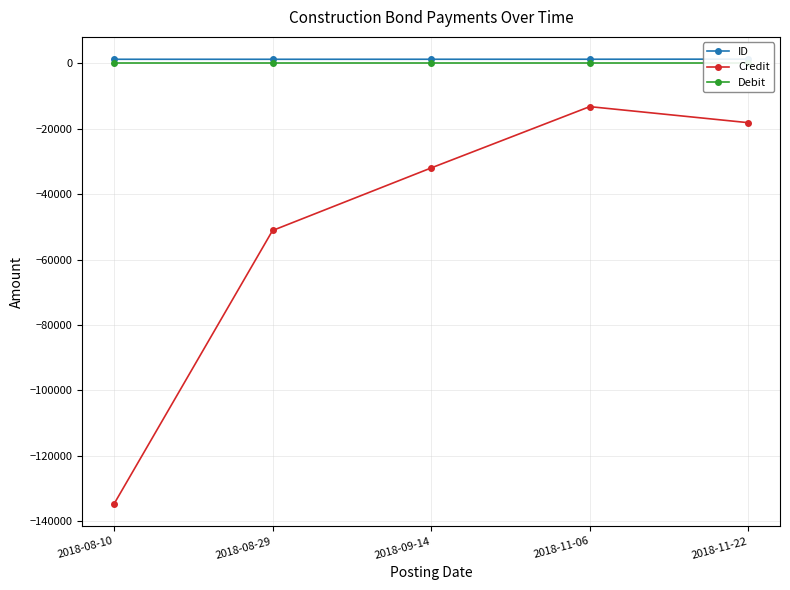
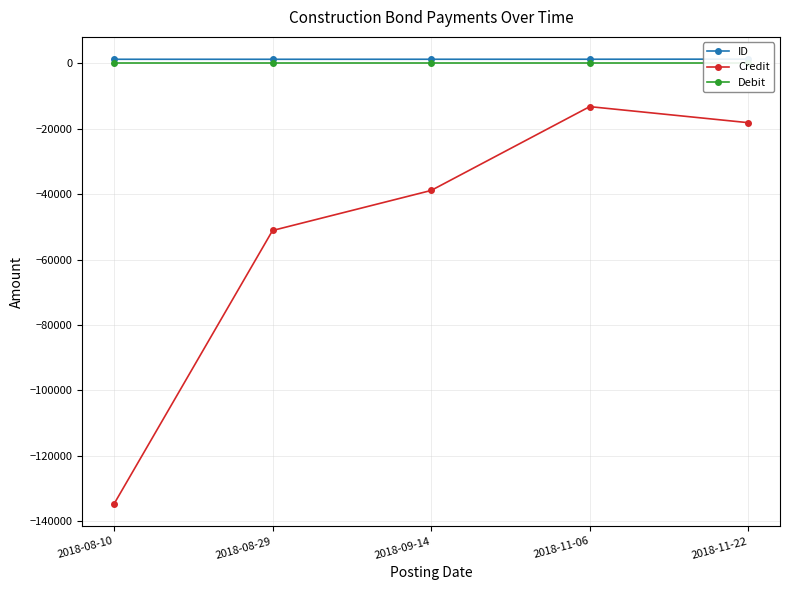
  {
    "ID": {
      "2018-08-10": 1000,
      "2018-08-29": 1000,
      "2018-09-14": 1000,
      "2018-11-06": 1000
    },
    "Credit": {
      "2018-08-10": -135000,
      "2018-08-29": -51000,
-     "2018-09-14": -32000,
+     "2018-09-14": -39000,
      "2018-11-06": -13000,
      "2018-11-22": -18000
    },
    "Debit": {
      "2018-08-10": 0,
      "2018-08-29": 0,
      "2018-09-14": 0,
      "2018-11-06": 0
    }
  }
